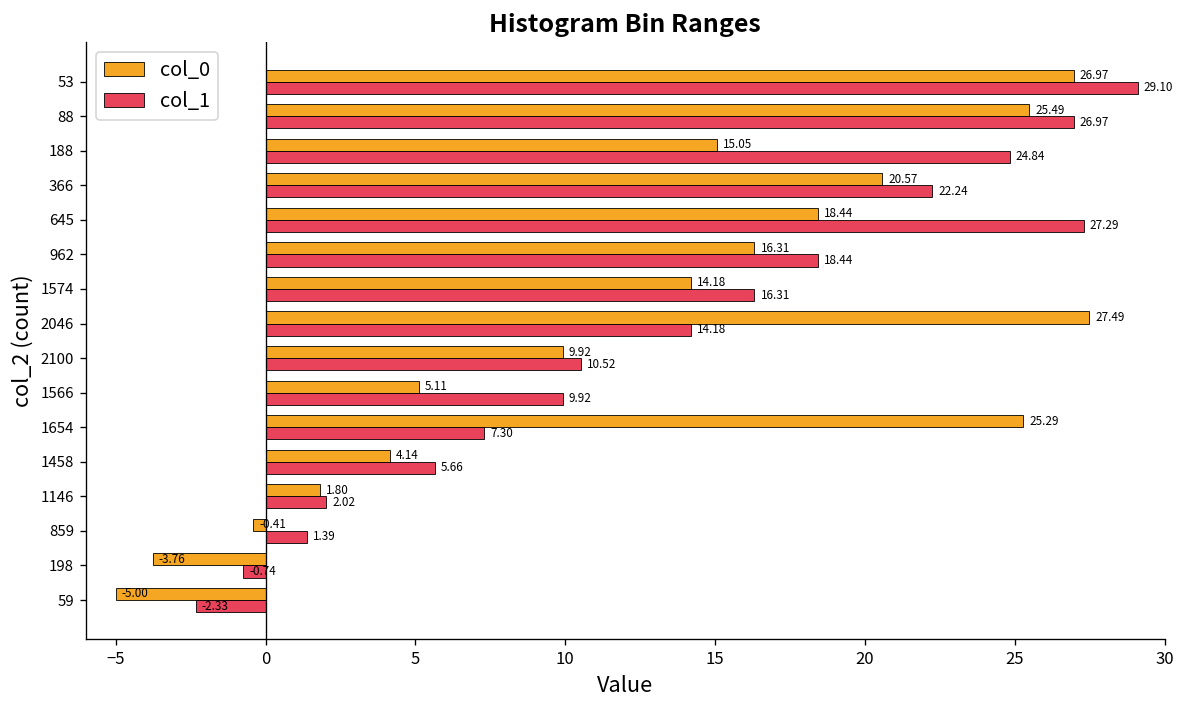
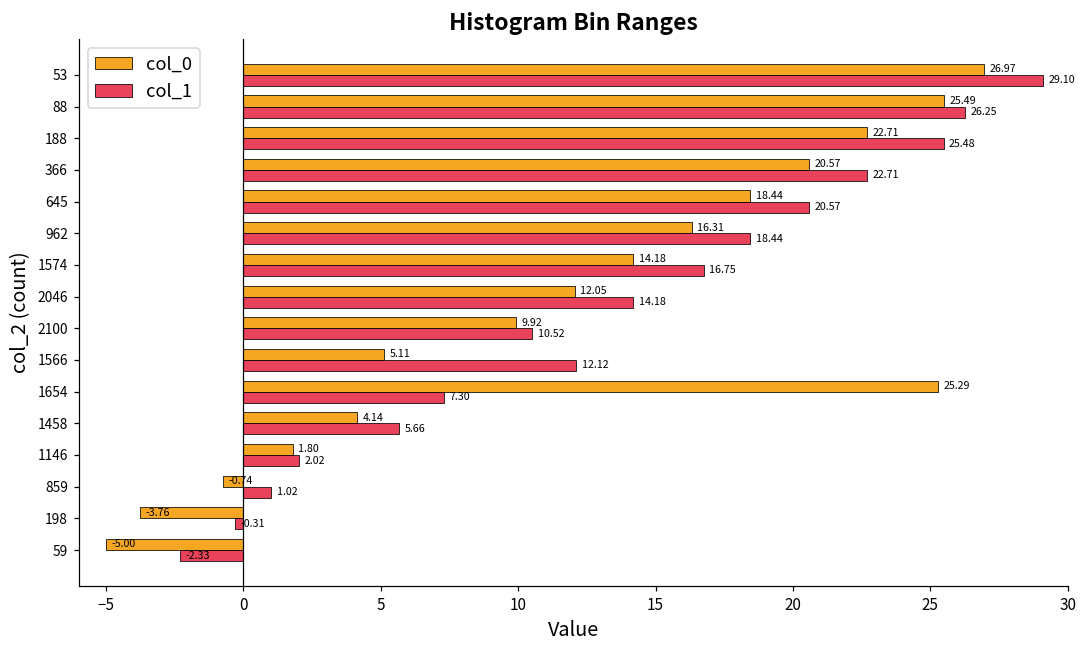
  {
    "col_0": {
      "53": 26.97,
      "88": 25.49,
-     "188": 15.05,
+     "188": 22.71,
      "366": 20.57,
      "645": 18.44,
      "962": 16.31,
      "1574": 14.18,
-     "2046": 27.49,
+     "2046": 12.05,
      "2100": 9.92,
      "1566": 5.11,
      "1654": 25.29,
      "1458": 4.14,
      "1146": 1.80,
-     "859": -0.41,
+     "859": -0.74,
      "198": -3.76,
      "59": -5.00
    },
    "col_1": {
      "53": 29.10,
-     "88": 26.97,
-     "188": 24.84,
-     "366": 22.24,
-     "645": 27.29,
+     "88": 26.25,
+     "188": 25.48,
+     "366": 22.71,
+     "645": 20.57,
      "962": 18.44,
-     "1574": 16.31,
+     "1574": 16.75,
      "2046": 14.18,
      "2100": 10.52,
-     "1566": 9.92,
+     "1566": 12.12,
      "1654": 7.30,
      "1458": 5.66,
      "1146": 2.02,
-     "859": 1.39,
-     "198": -0.74,
+     "859": 1.02,
+     "198": -0.31,
      "59": -2.33
    }
  }
